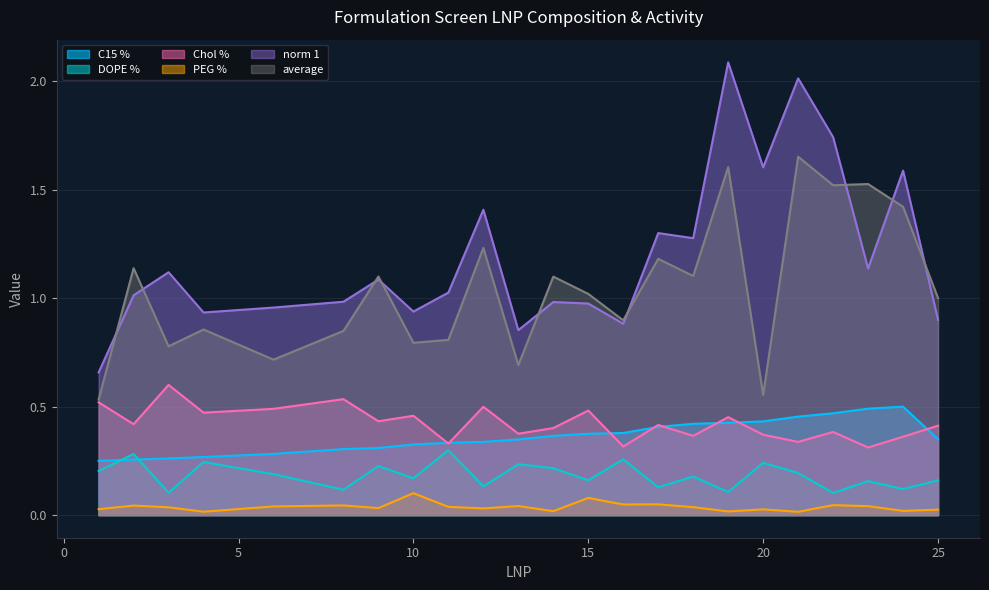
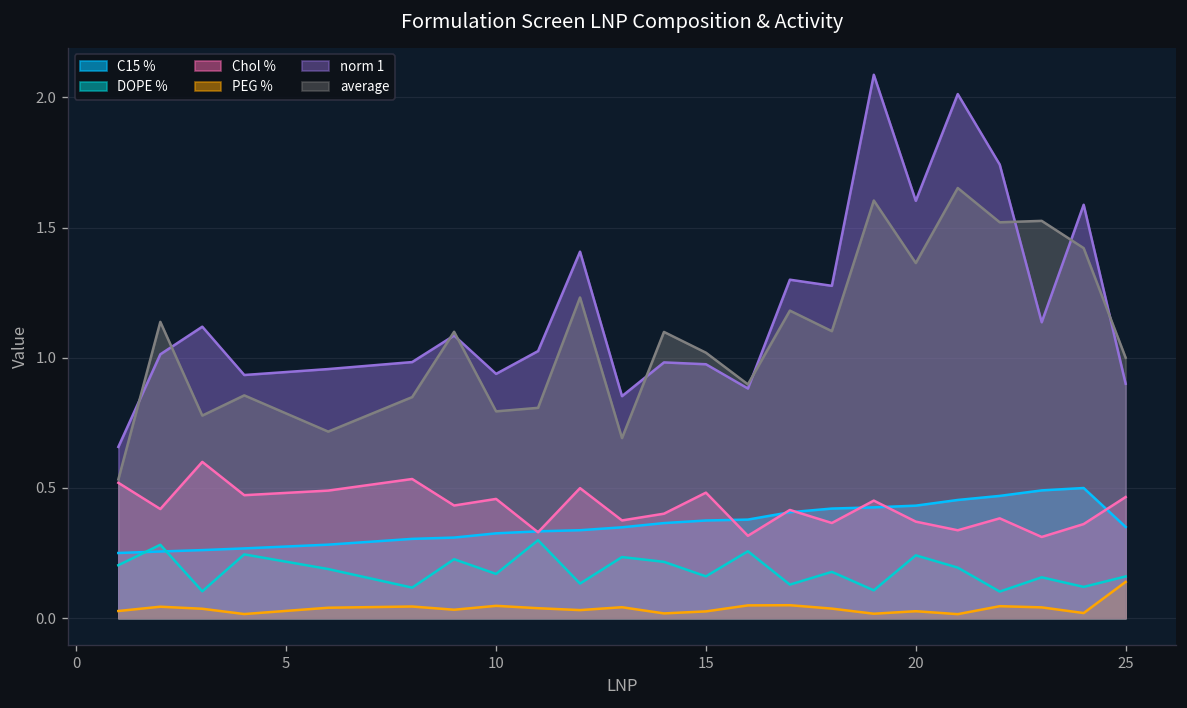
  {
    "Chol %": {
      "10": 0.46,
      "15": 0.48,
      "20": 0.37,
-     "25": 0.41
+     "25": 0.47
    },
    "PEG %": {
-     "10": 0.10,
-     "15": 0.08,
+     "10": 0.05,
+     "15": 0.03,
      "20": 0.03,
-     "25": 0.03
+     "25": 0.14
    },
    "norm 1": {
      "10": 0.94,
      "15": 0.97,
      "20": 1.60,
      "25": 0.90
    },
    "average": {
      "10": 0.79,
      "15": 1.02,
-     "20": 0.55,
+     "20": 1.36,
      "25": 1.00
    }
  }
